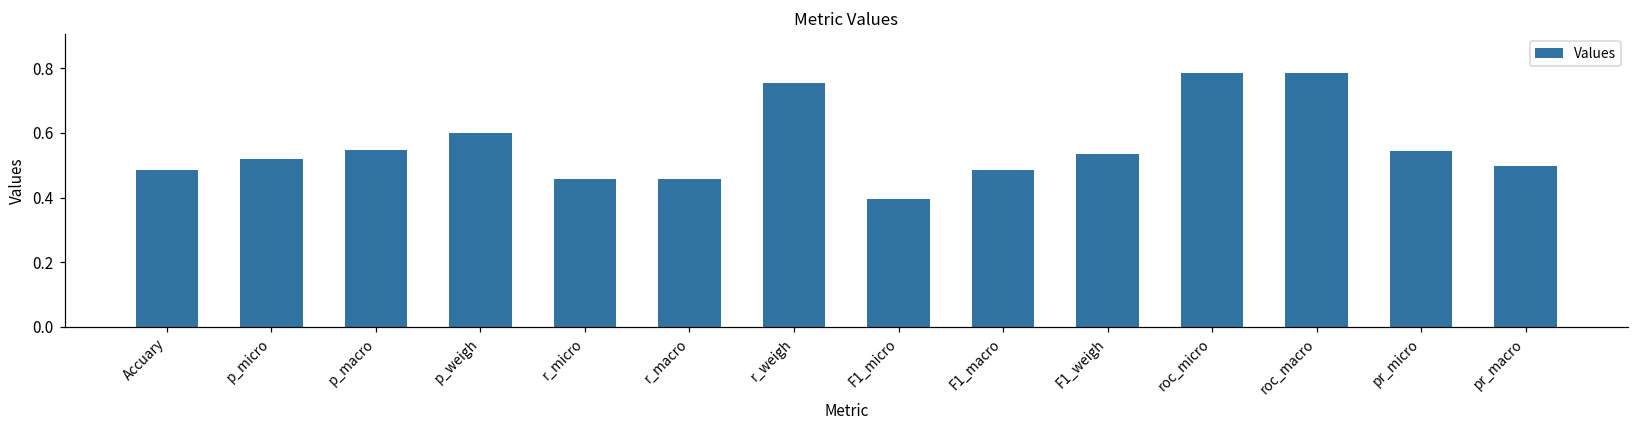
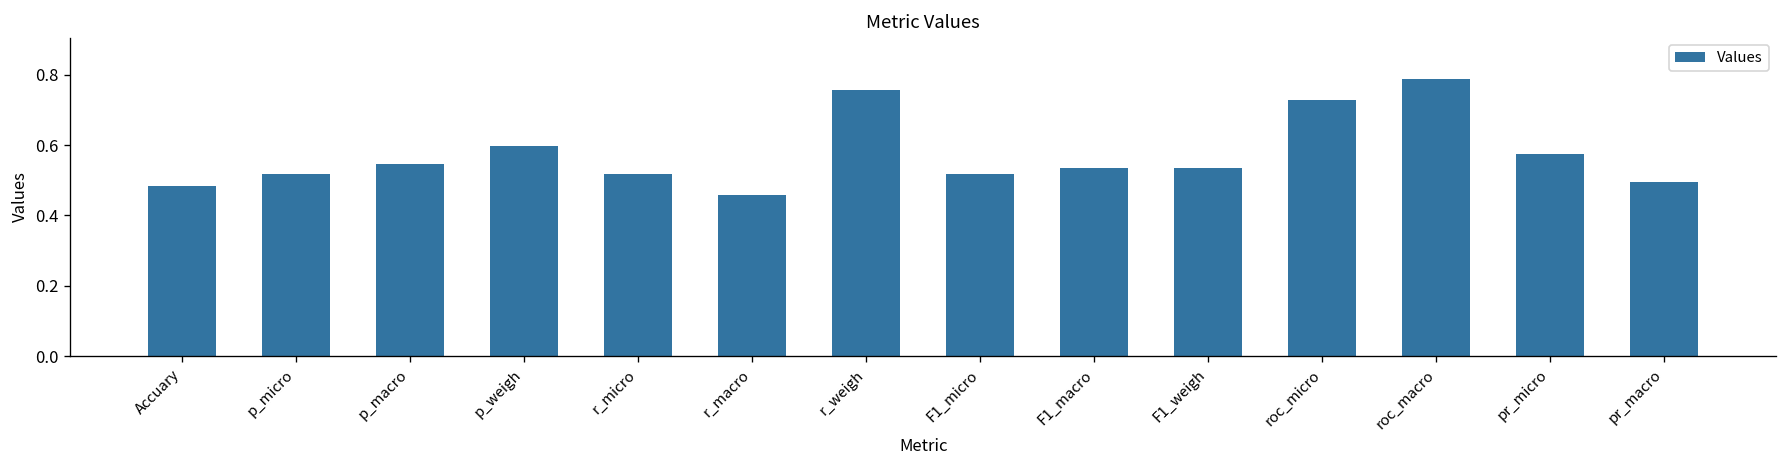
  {
    "Accuary": 0.48,
    "p_micro": 0.52,
    "p_macro": 0.55,
    "p_weigh": 0.60,
-   "r_micro": 0.46,
+   "r_micro": 0.52,
    "r_macro": 0.46,
    "r_weigh": 0.76,
-   "F1_micro": 0.39,
-   "F1_macro": 0.48,
+   "F1_micro": 0.52,
+   "F1_macro": 0.53,
    "F1_weigh": 0.53,
-   "roc_micro": 0.78,
+   "roc_micro": 0.73,
    "roc_macro": 0.79,
-   "pr_micro": 0.54,
+   "pr_micro": 0.58,
    "pr_macro": 0.50
  }
